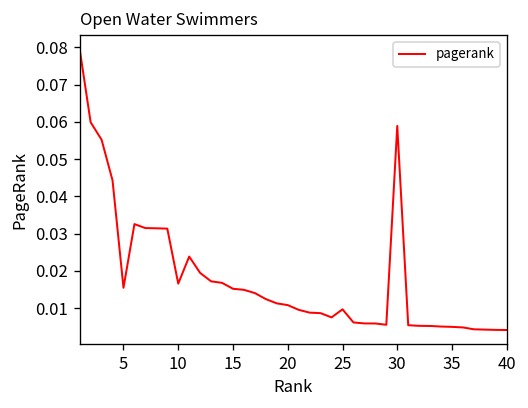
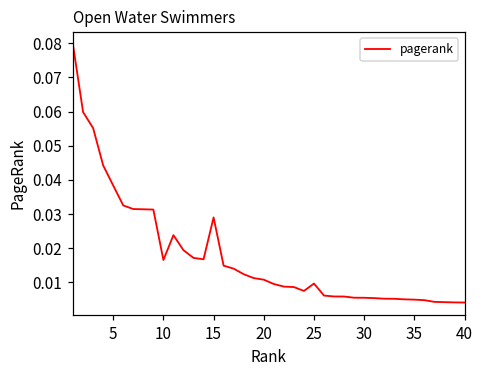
  {
-   "5": 0.015,
+   "5": 0.038,
    "10": 0.017,
-   "15": 0.015,
+   "15": 0.029,
    "20": 0.011,
    "25": 0.010,
-   "30": 0.059,
+   "30": 0.005,
    "35": 0.005,
    "40": 0.004
  }
